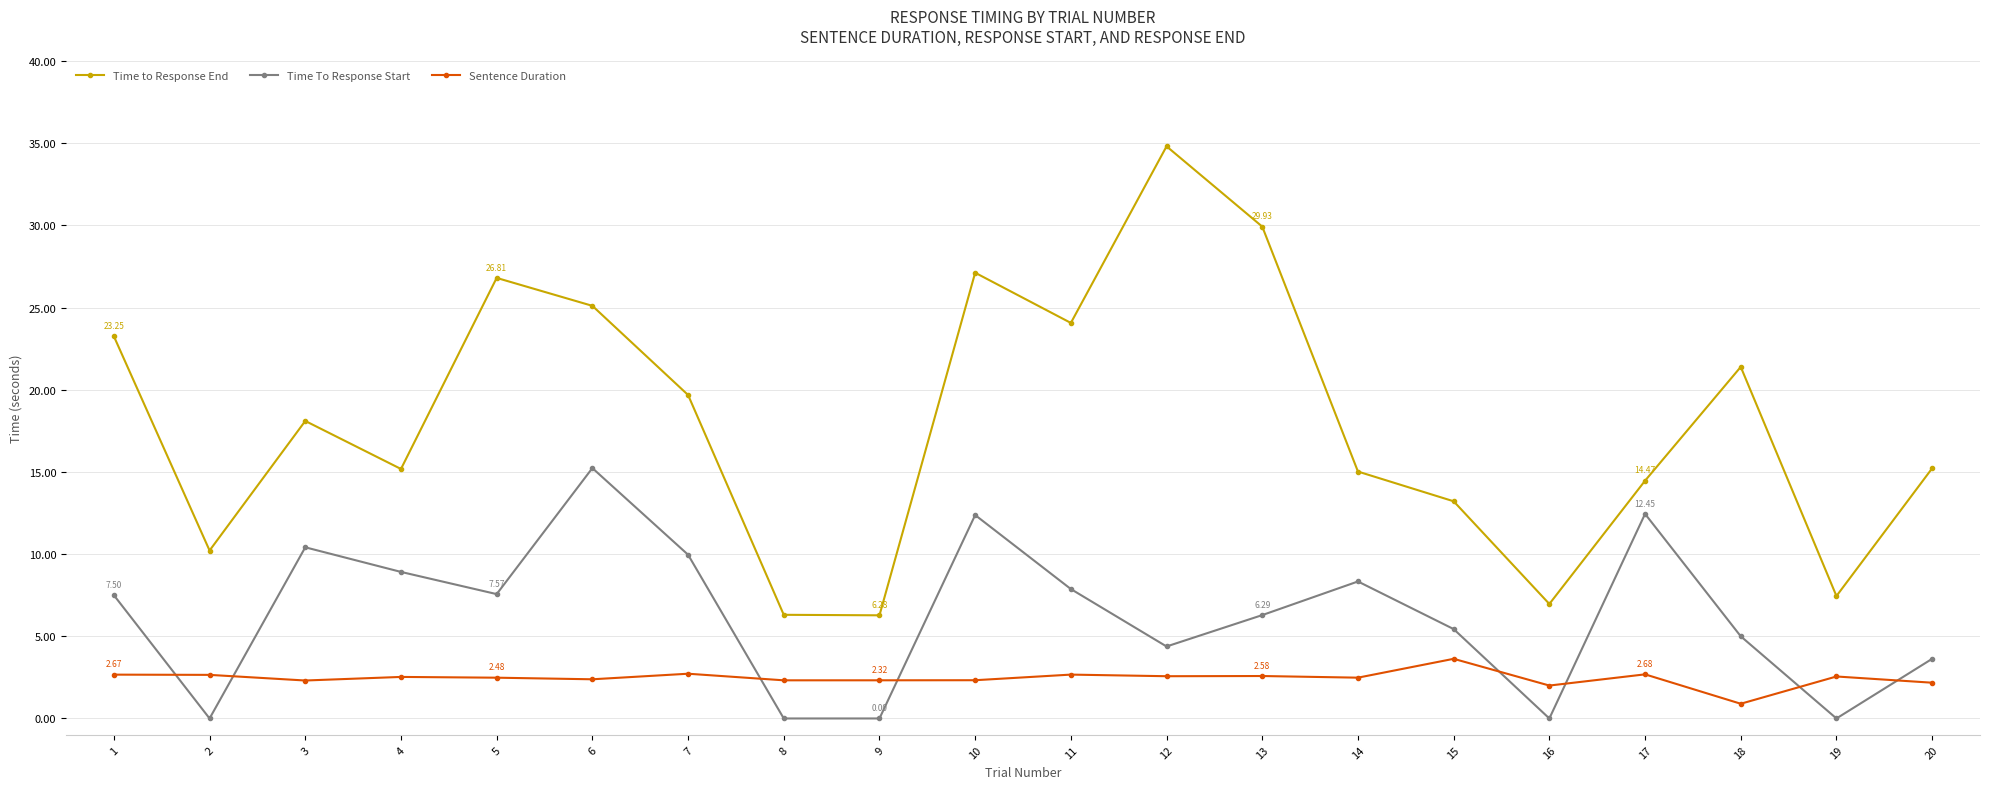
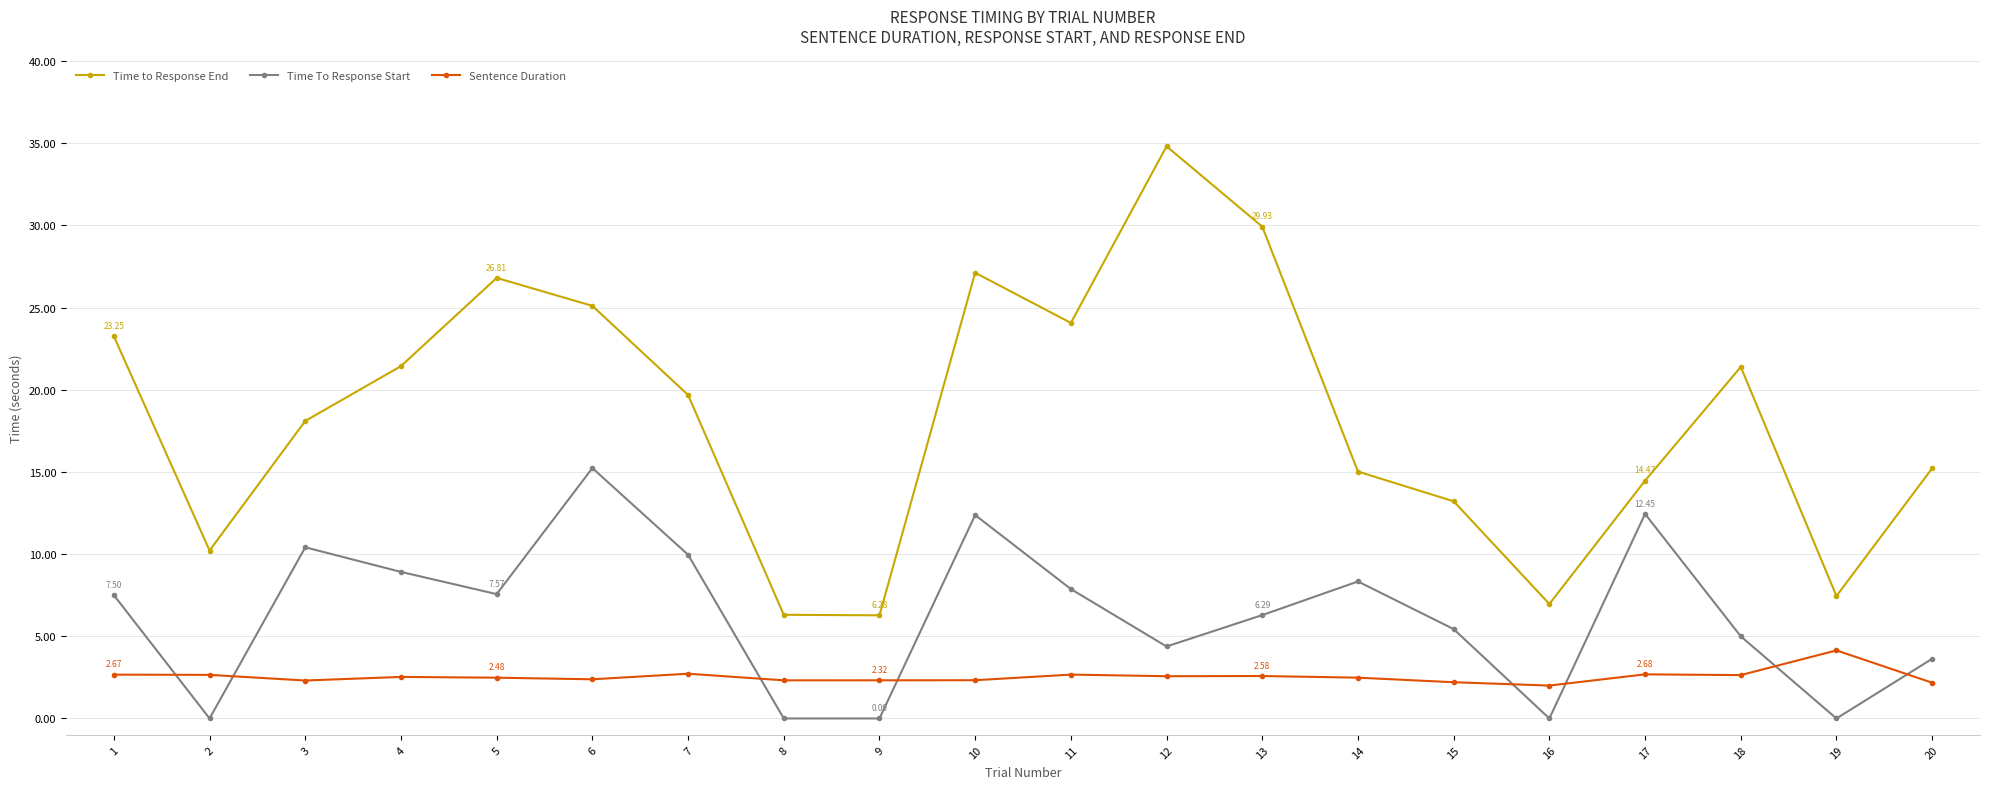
  {
    "Time to Response End": {
      "2": 10.2,
      "3": 18.1,
-     "4": 15.2,
+     "4": 21.4,
      "6": 25.1,
      "7": 19.7,
      "8": 6.3,
      "10": 27.1,
      "11": 24.1,
      "12": 34.8,
      "14": 15.0,
      "15": 13.2,
      "16": 7.0,
      "18": 21.4,
      "19": 7.4,
      "20": 15.2
    },
    "Time To Response Start": {
      "1": 7.50,
      "5": 7.57,
      "9": 0.00,
      "13": 6.29,
      "17": 12.45
    },
    "Sentence Duration": {
      "2": 2.7,
      "3": 2.3,
      "4": 2.5,
      "6": 2.4,
      "7": 2.7,
      "8": 2.3,
      "10": 2.3,
      "11": 2.7,
      "12": 2.6,
      "14": 2.5,
-     "15": 3.6,
+     "15": 2.2,
      "16": 2.0,
-     "18": 0.9,
-     "19": 2.6,
+     "18": 2.6,
+     "19": 4.1,
      "20": 2.2
    }
  }
